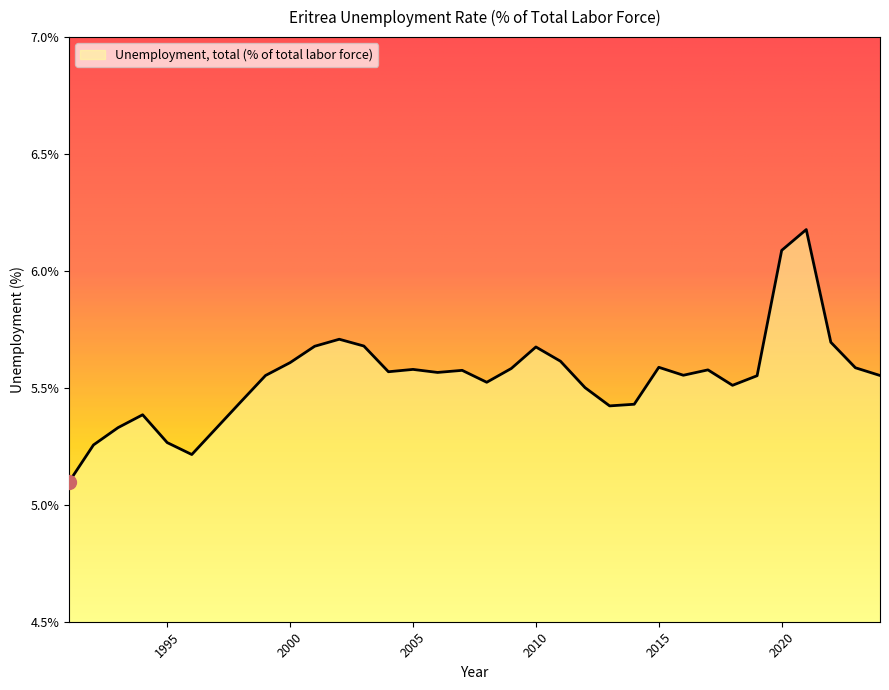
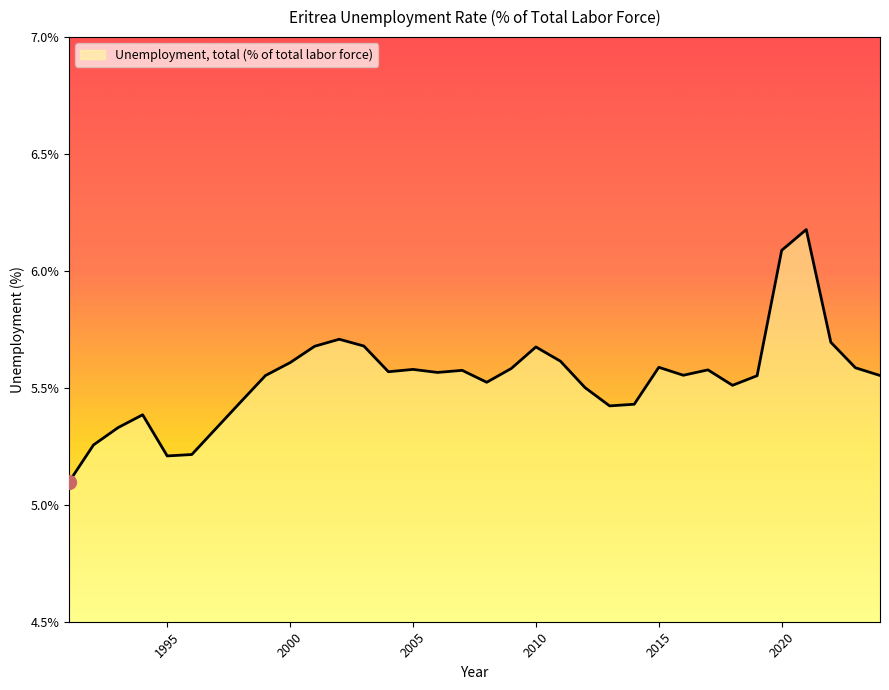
  {
    "Unemployment, total (% of total labor force)": {
-     "1995": "5.27%",
+     "1995": "5.21%",
      "2000": "5.61%",
      "2005": "5.58%",
      "2010": "5.68%",
      "2015": "5.59%",
      "2020": "6.09%"
    }
  }
